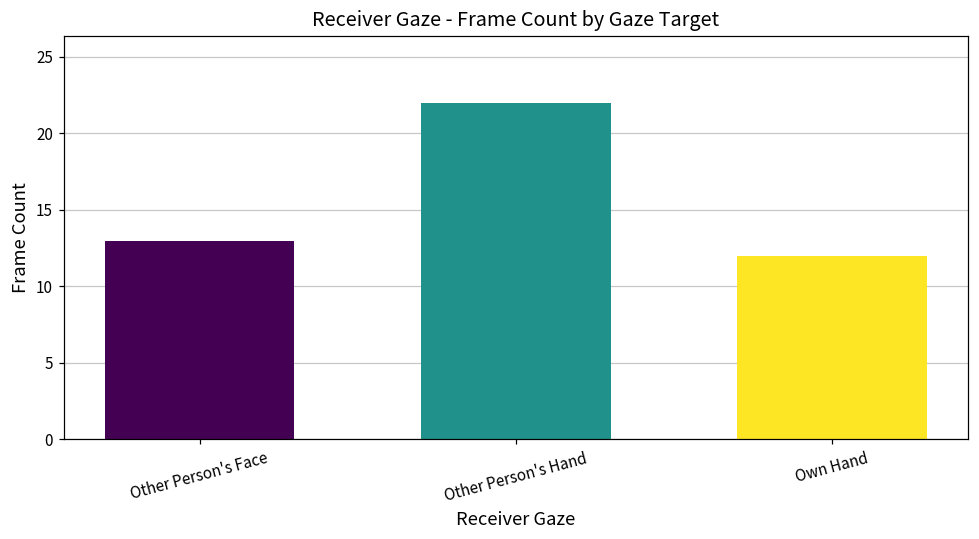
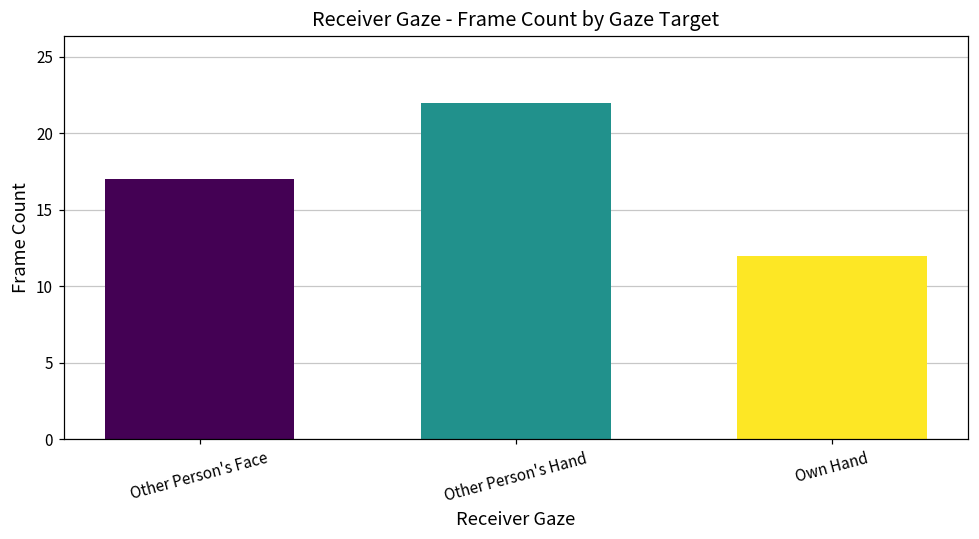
  {
-   "Other Person's Face": 13,
+   "Other Person's Face": 17,
    "Other Person's Hand": 22,
    "Own Hand": 12
  }
